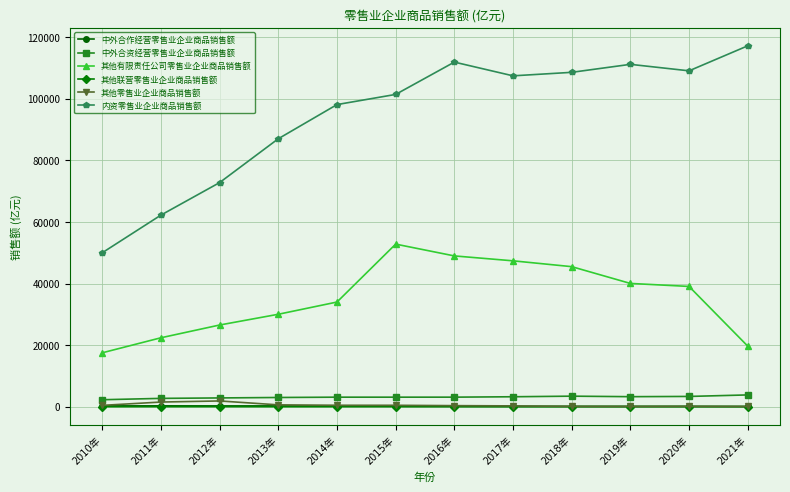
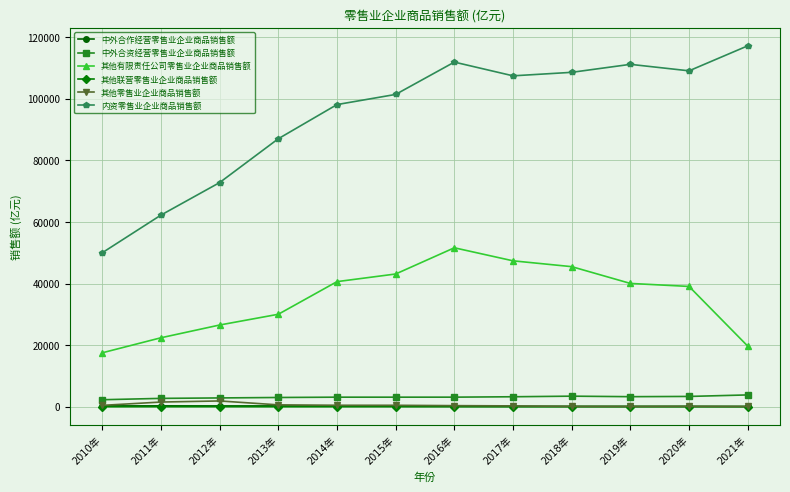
  {
    "其他有限责任公司零售业企业商品销售额": {
      "2010年": 18000,
      "2011年": 22000,
      "2012年": 27000,
      "2013年": 30000,
-     "2014年": 34000,
-     "2015年": 53000,
-     "2016年": 49000,
+     "2014年": 41000,
+     "2015年": 43000,
+     "2016年": 52000,
      "2017年": 47000,
      "2018年": 45000,
      "2019年": 40000,
      "2020年": 39000,
      "2021年": 20000
    },
    "其他零售业企业商品销售额": {
      "2011年": 2000,
      "2012年": 2000
    }
  }
